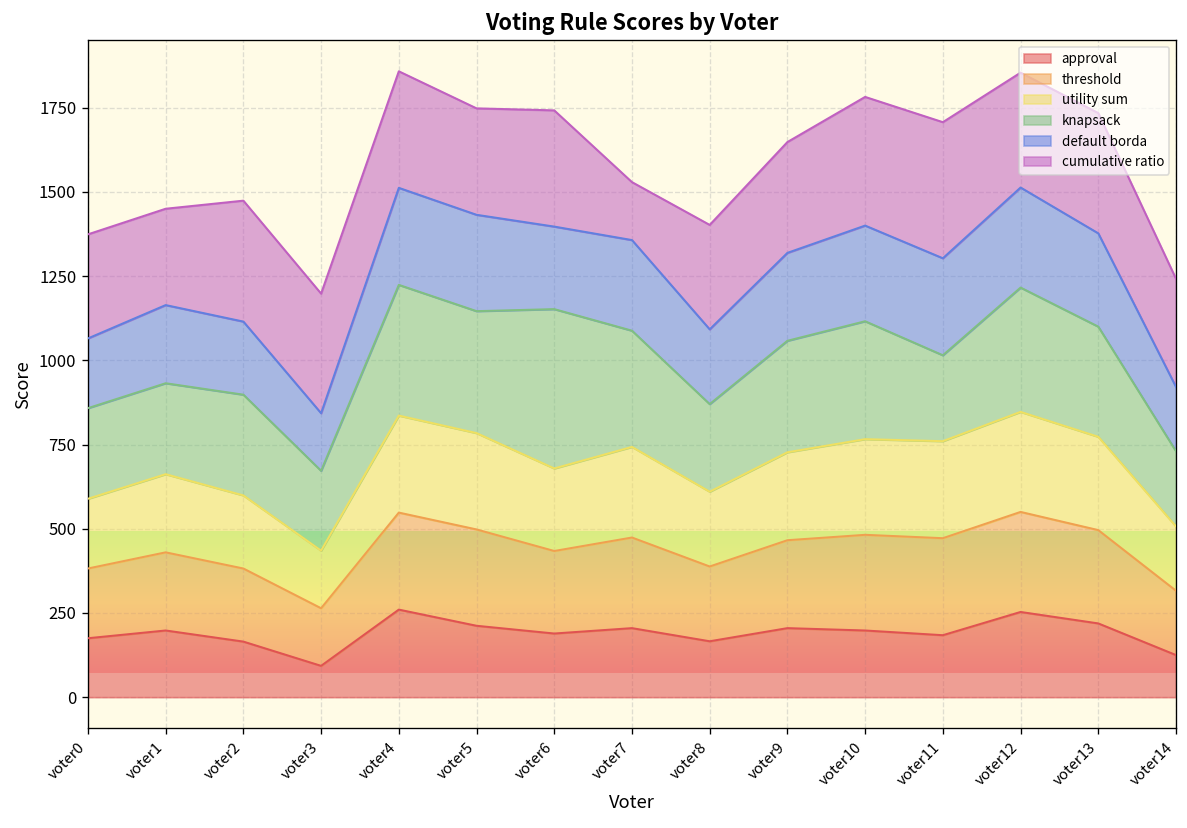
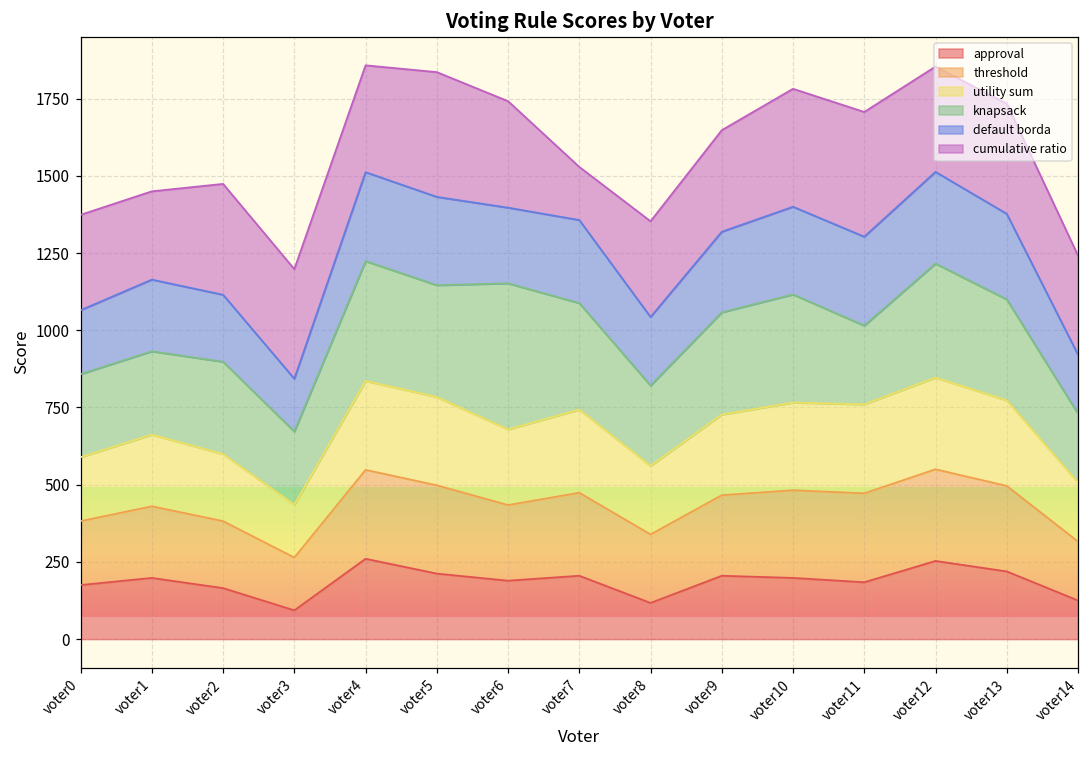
  {
    "approval": {
      "voter0": 180,
      "voter1": 200,
      "voter2": 170,
      "voter3": 90,
      "voter4": 260,
      "voter5": 210,
      "voter6": 190,
      "voter7": 210,
-     "voter8": 170,
+     "voter8": 120,
      "voter9": 210,
      "voter10": 200,
      "voter11": 180,
      "voter12": 250,
      "voter13": 220,
      "voter14": 130
    },
    "knapsack": {
      "voter0": 270,
      "voter1": 270,
      "voter2": 300,
      "voter3": 240,
      "voter4": 390,
      "voter5": 360,
      "voter6": 470,
      "voter7": 350,
      "voter8": 260,
      "voter9": 330,
      "voter10": 350,
      "voter11": 260,
      "voter12": 370,
      "voter13": 330,
      "voter14": 220
    },
    "default borda": {
      "voter0": 210,
      "voter1": 230,
      "voter2": 220,
      "voter3": 170,
      "voter4": 290,
      "voter5": 290,
      "voter6": 250,
      "voter7": 270,
      "voter8": 220,
      "voter9": 260,
      "voter10": 280,
      "voter11": 290,
      "voter12": 300,
      "voter13": 280,
      "voter14": 190
    },
    "cumulative ratio": {
      "voter0": 310,
      "voter1": 290,
      "voter2": 360,
      "voter3": 360,
      "voter4": 350,
-     "voter5": 320,
+     "voter5": 400,
      "voter6": 350,
      "voter7": 170,
      "voter8": 310,
      "voter9": 330,
      "voter10": 380,
      "voter11": 400,
      "voter14": 320
    }
  }
